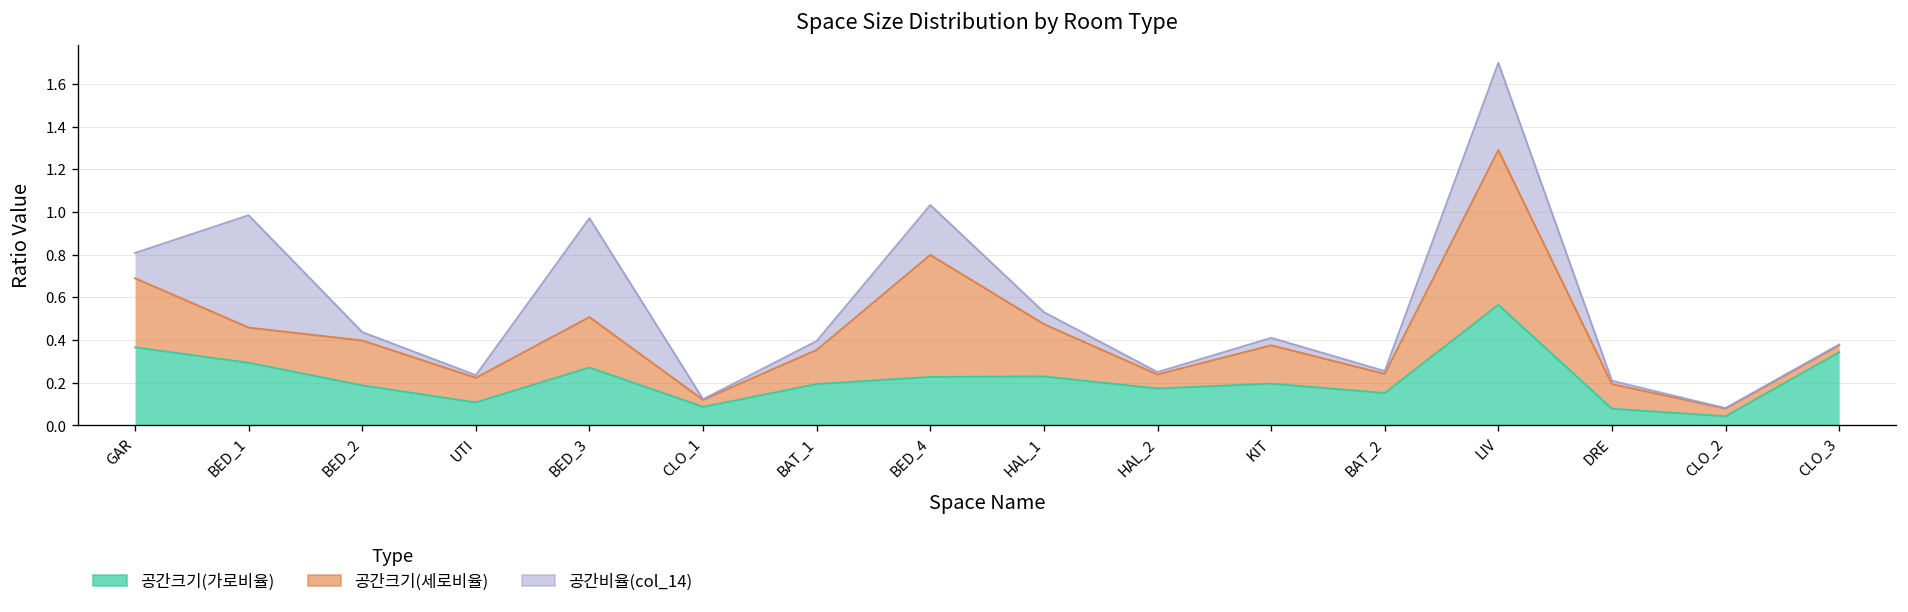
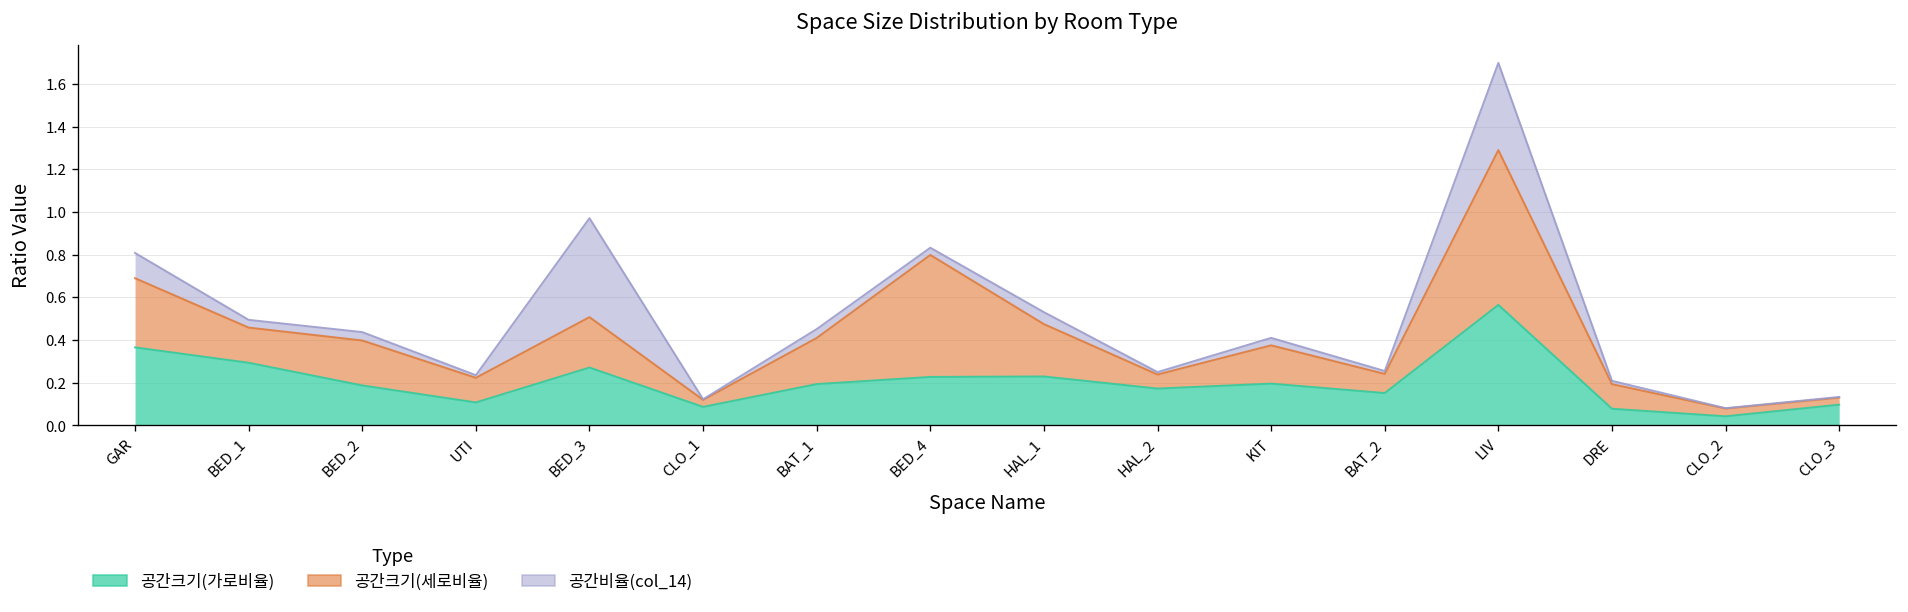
  {
    "공간크기(가로비율)": {
      "GAR": 0.36,
      "BED_1": 0.29,
      "BED_2": 0.19,
      "UTI": 0.11,
      "BED_3": 0.27,
      "CLO_1": 0.09,
      "BAT_1": 0.19,
      "BED_4": 0.23,
      "HAL_1": 0.23,
      "HAL_2": 0.17,
      "KIT": 0.20,
      "BAT_2": 0.15,
      "LIV": 0.56,
      "DRE": 0.08,
      "CLO_2": 0.04,
-     "CLO_3": 0.34
+     "CLO_3": 0.10
    },
    "공간크기(세로비율)": {
      "GAR": 0.32,
      "BED_1": 0.16,
      "BED_2": 0.21,
      "BED_3": 0.24,
-     "BAT_1": 0.16,
+     "BAT_1": 0.22,
      "BED_4": 0.57,
      "HAL_1": 0.25,
      "KIT": 0.18,
      "LIV": 0.73,
      "DRE": 0.12
    },
    "공간비율(col_14)": {
      "GAR": 0.12,
-     "BED_1": 0.53,
+     "BED_1": 0.04,
      "BED_2": 0.04,
      "BED_3": 0.46,
      "BAT_1": 0.04,
-     "BED_4": 0.23,
+     "BED_4": 0.03,
      "HAL_1": 0.06,
      "KIT": 0.03,
      "LIV": 0.41,
      "DRE": 0.02
    }
  }
